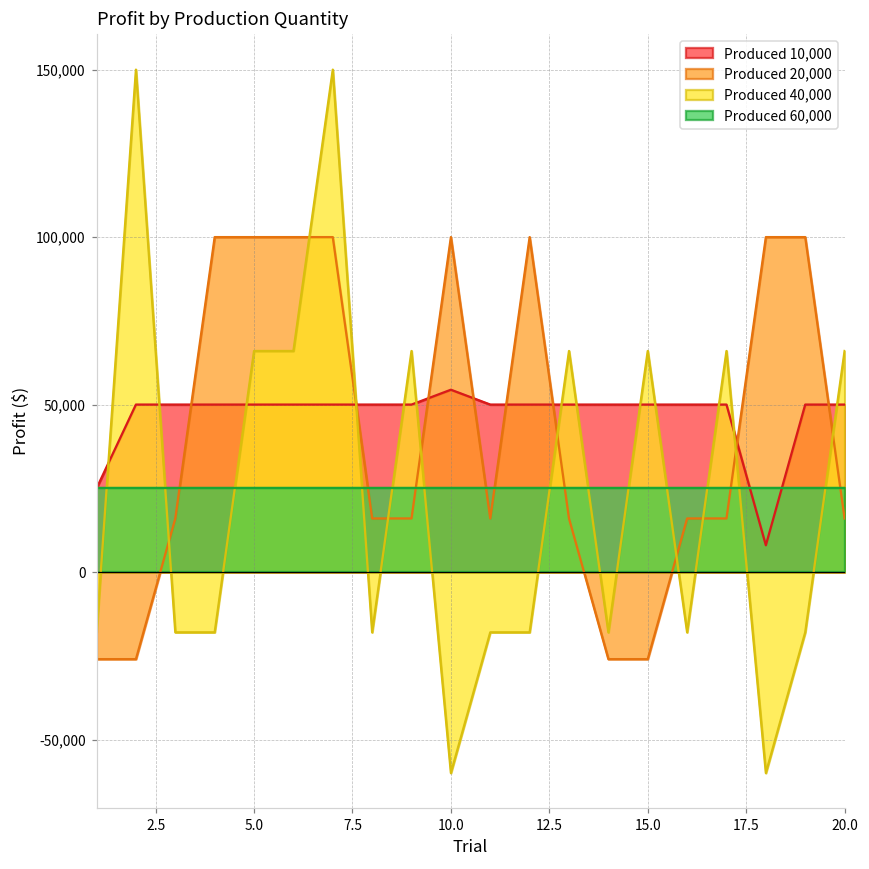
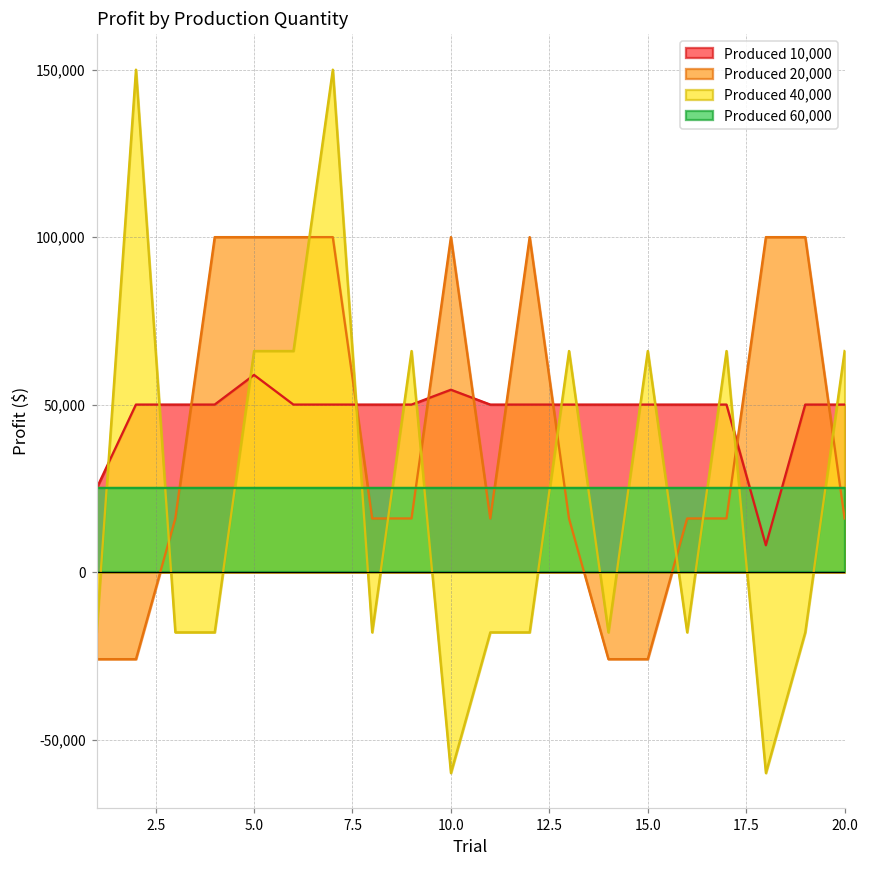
  {
    "Produced 10,000": {
-     "5.0": "50,000",
+     "5.0": "59,000",
      "10.0": "54,000",
      "15.0": "50,000",
      "20.0": "50,000"
    },
    "Produced 60,000": {
      "5.0": "25,000",
      "10.0": "25,000",
      "15.0": "25,000",
      "20.0": "25,000"
    }
  }
